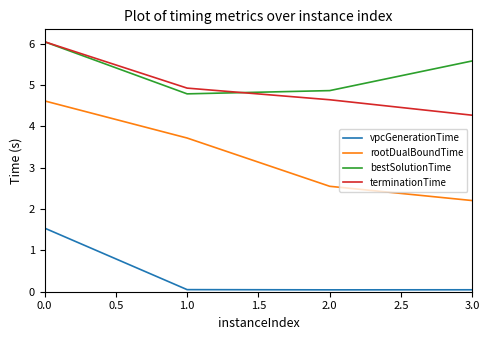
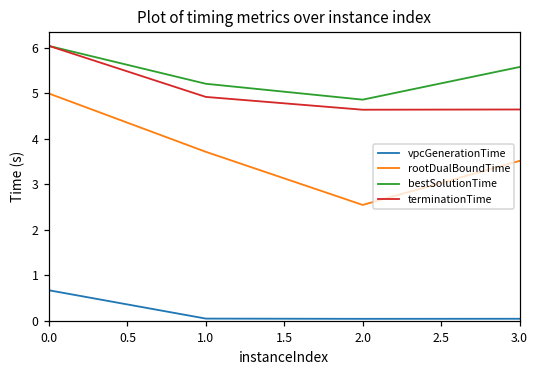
  {
    "vpcGenerationTime": {
-     "0.0": 1.5,
+     "0.0": 0.7,
      "1.0": 0.1,
      "2.0": 0.0,
      "3.0": 0.0
    },
    "rootDualBoundTime": {
-     "0.0": 4.6,
+     "0.0": 5.0,
      "1.0": 3.7,
      "2.0": 2.5,
-     "3.0": 2.2
+     "3.0": 3.5
    },
    "bestSolutionTime": {
-     "1.0": 4.8,
+     "1.0": 5.2,
      "2.0": 4.9,
      "3.0": 5.6
    },
    "terminationTime": {
      "1.0": 4.9,
      "2.0": 4.6,
-     "3.0": 4.3
+     "3.0": 4.6
    }
  }
